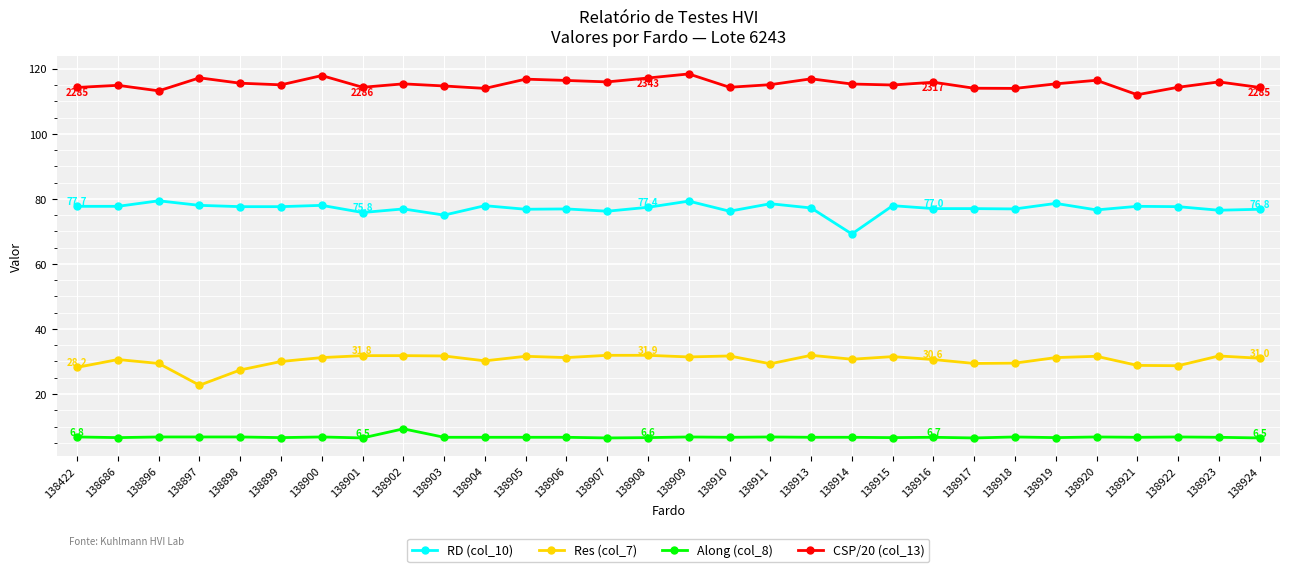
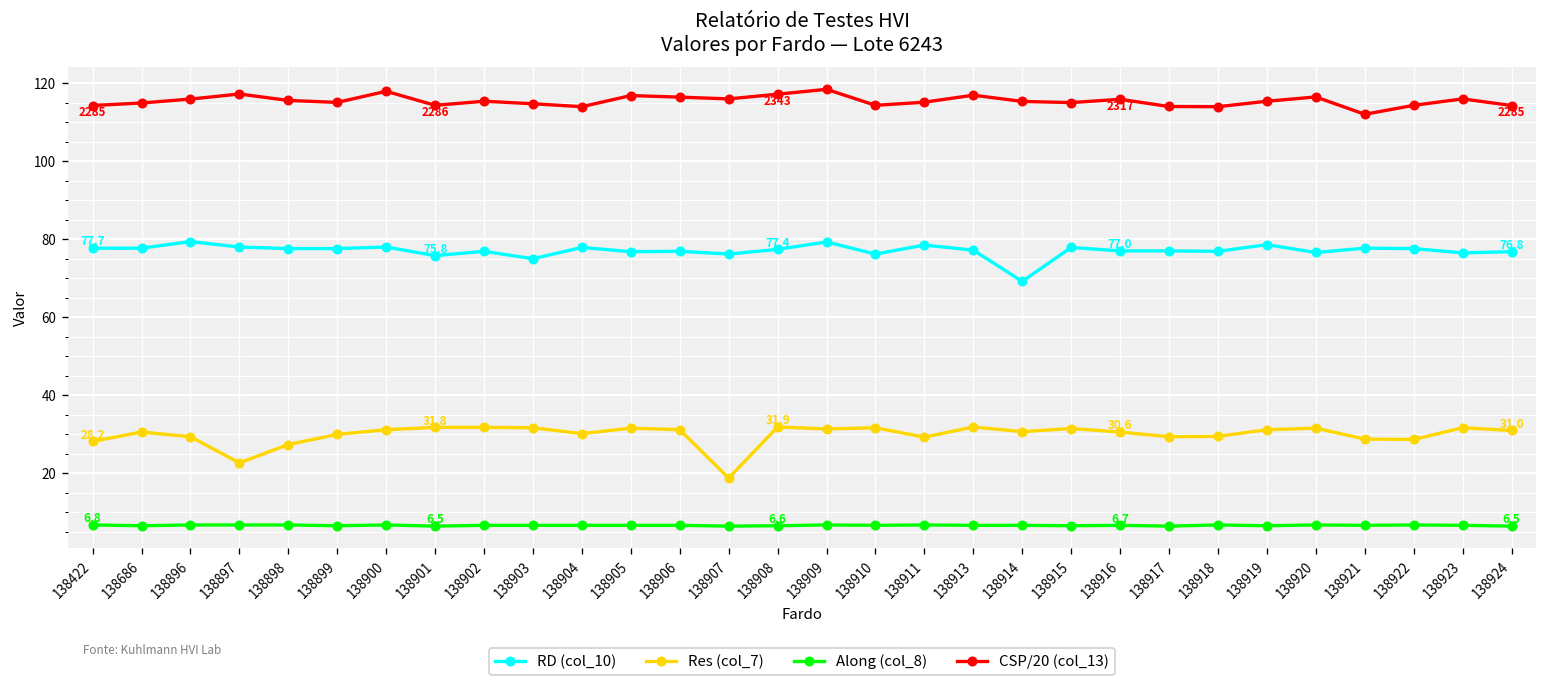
  {
    "RD (col_10)": {
      "138422": 77.7,
      "138901": 75.8,
      "138908": 77.4,
      "138916": 77.0,
      "138924": 76.8
    },
    "Res (col_7)": {
      "138686": 31,
      "138896": 29,
      "138897": 23,
      "138898": 27,
      "138899": 30,
      "138900": 31,
      "138902": 32,
      "138903": 32,
      "138904": 30,
      "138905": 32,
      "138906": 31,
-     "138907": 32,
+     "138907": 19,
      "138909": 31,
      "138910": 32,
      "138911": 29,
      "138913": 32,
      "138914": 31,
      "138915": 32,
      "138917": 29,
      "138918": 30,
      "138919": 31,
      "138920": 32,
      "138921": 29,
      "138922": 29,
      "138923": 32
    },
    "Along (col_8)": {
      "138686": 7,
      "138896": 7,
      "138897": 7,
      "138898": 7,
      "138899": 7,
      "138900": 7,
-     "138902": 9,
+     "138902": 7,
      "138903": 7,
      "138904": 7,
      "138905": 7,
      "138906": 7,
      "138907": 7,
      "138909": 7,
      "138910": 7,
      "138911": 7,
      "138913": 7,
      "138914": 7,
      "138915": 7,
      "138917": 7,
      "138918": 7,
      "138919": 7,
      "138920": 7,
      "138921": 7,
      "138922": 7,
      "138923": 7
    },
    "CSP/20 (col_13)": {
      "138686": 115,
-     "138896": 113,
+     "138896": 116,
      "138897": 117,
      "138898": 116,
      "138899": 115,
      "138900": 118,
      "138902": 115,
      "138903": 115,
      "138904": 114,
      "138905": 117,
      "138906": 116,
      "138907": 116,
      "138909": 118,
      "138910": 114,
      "138911": 115,
      "138913": 117,
      "138914": 115,
      "138915": 115,
      "138917": 114,
      "138918": 114,
      "138919": 115,
      "138920": 116,
      "138921": 112,
      "138922": 114,
      "138923": 116
    }
  }
